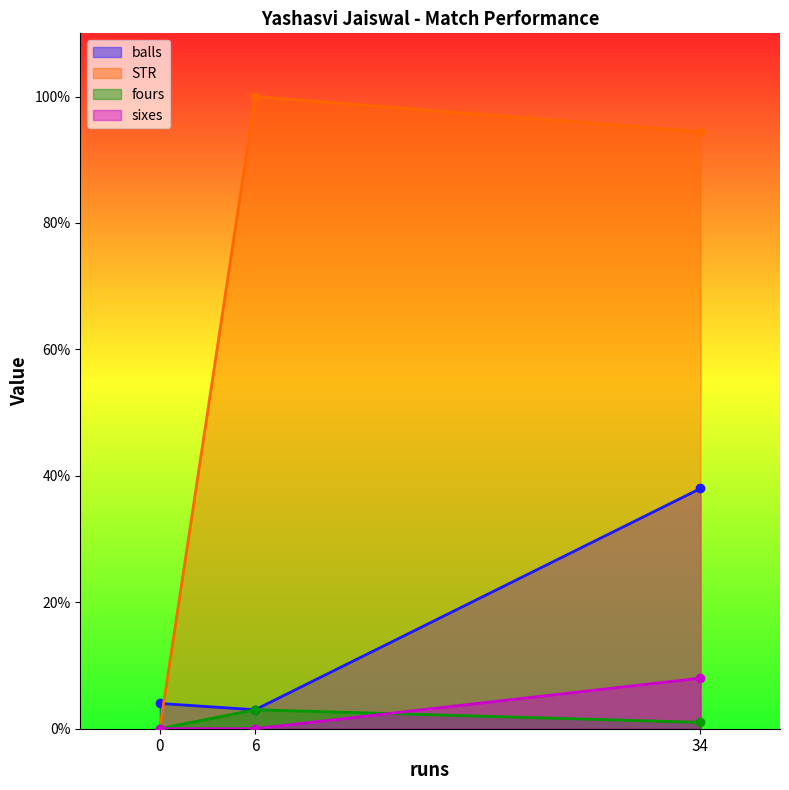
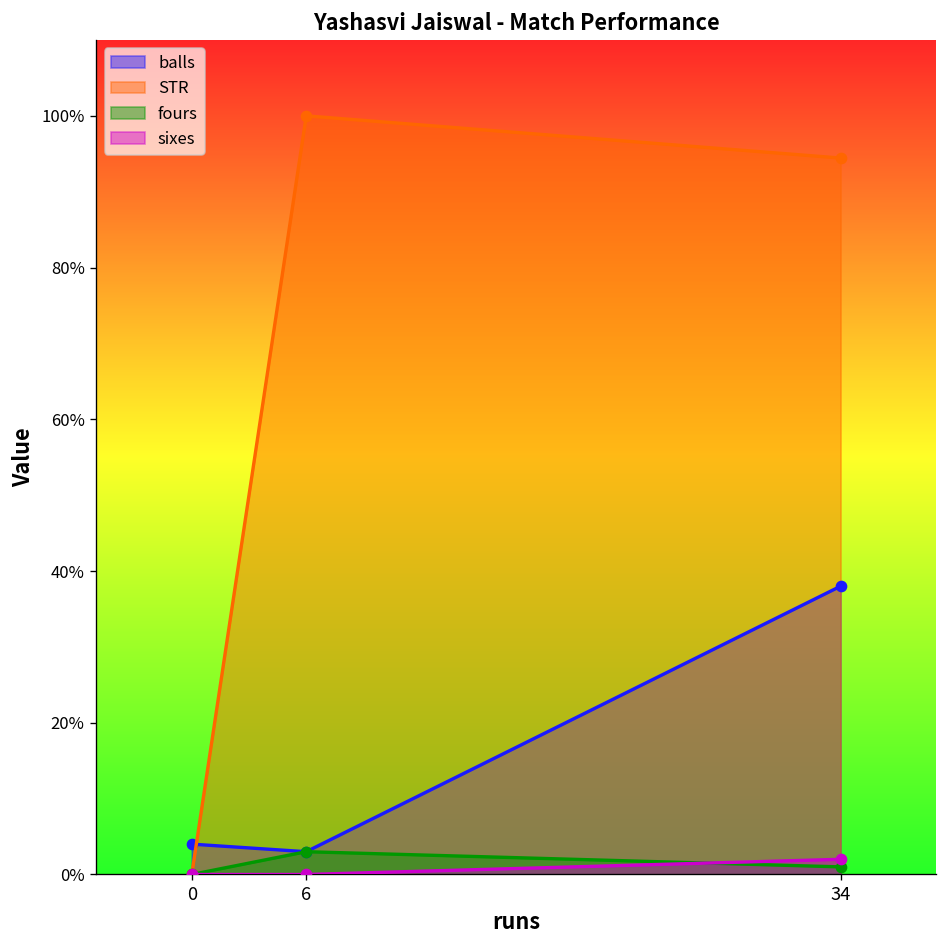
  {
    "balls": {
      "0": "4%",
      "34": "38%"
    },
    "STR": {
      "6": "100%",
      "34": "94%"
    },
    "fours": {
      "34": "1%"
    },
    "sixes": {
      "6": "0%",
-     "34": "8%"
+     "34": "2%"
    }
  }
